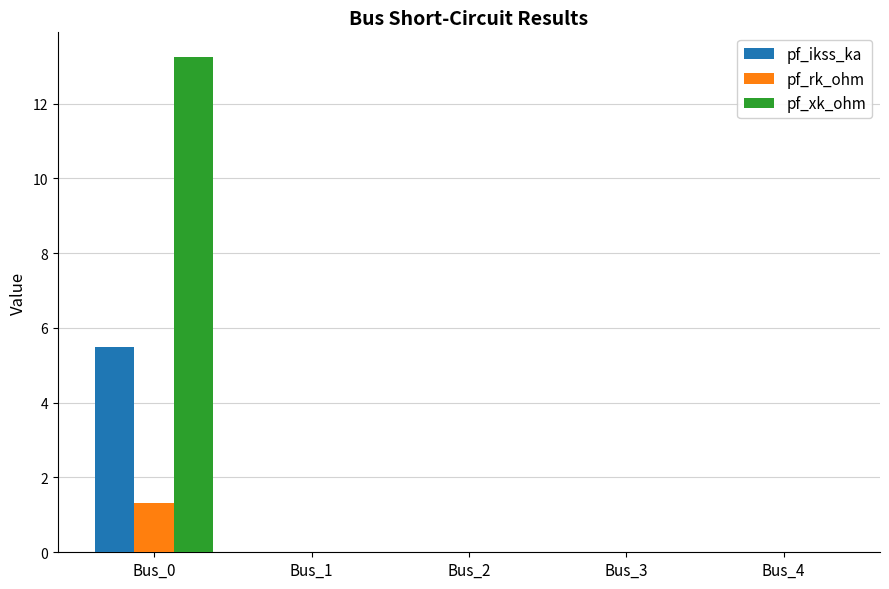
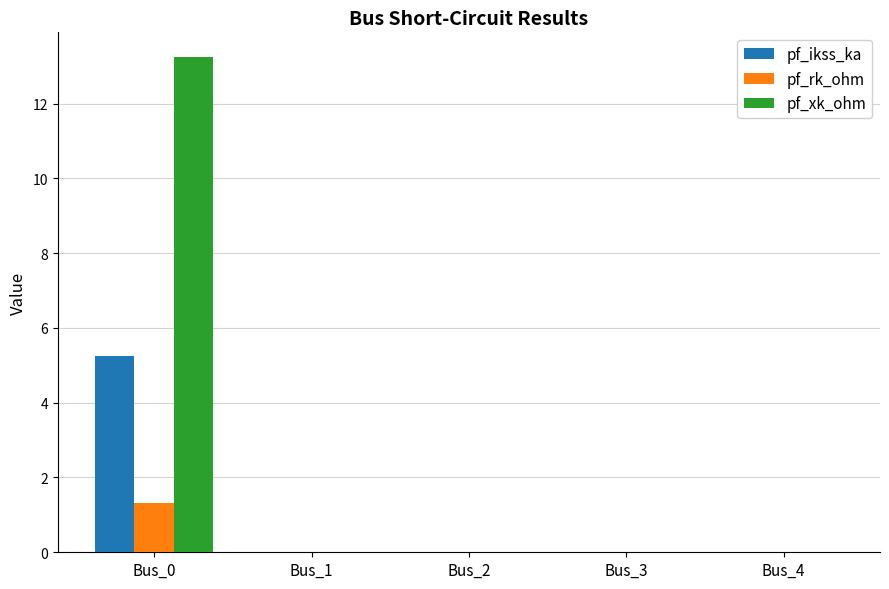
  {
    "pf_ikss_ka": {
-     "Bus_0": 5.5,
+     "Bus_0": 5.2,
      "Bus_1": 0.0,
      "Bus_2": 0.0,
      "Bus_3": 0.0,
      "Bus_4": 0.0
    },
    "pf_rk_ohm": {
      "Bus_0": 1.3,
      "Bus_1": 0.0,
      "Bus_2": 0.0,
      "Bus_3": 0.0,
      "Bus_4": 0.0
    },
    "pf_xk_ohm": {
      "Bus_0": 13.2,
      "Bus_1": 0.0,
      "Bus_2": 0.0,
      "Bus_3": 0.0,
      "Bus_4": 0.0
    }
  }
